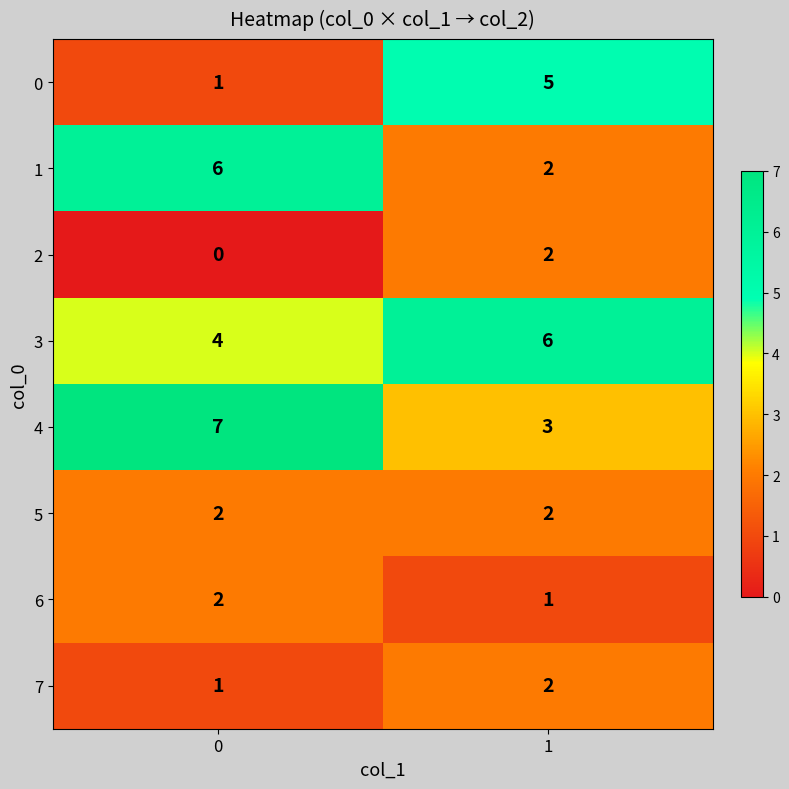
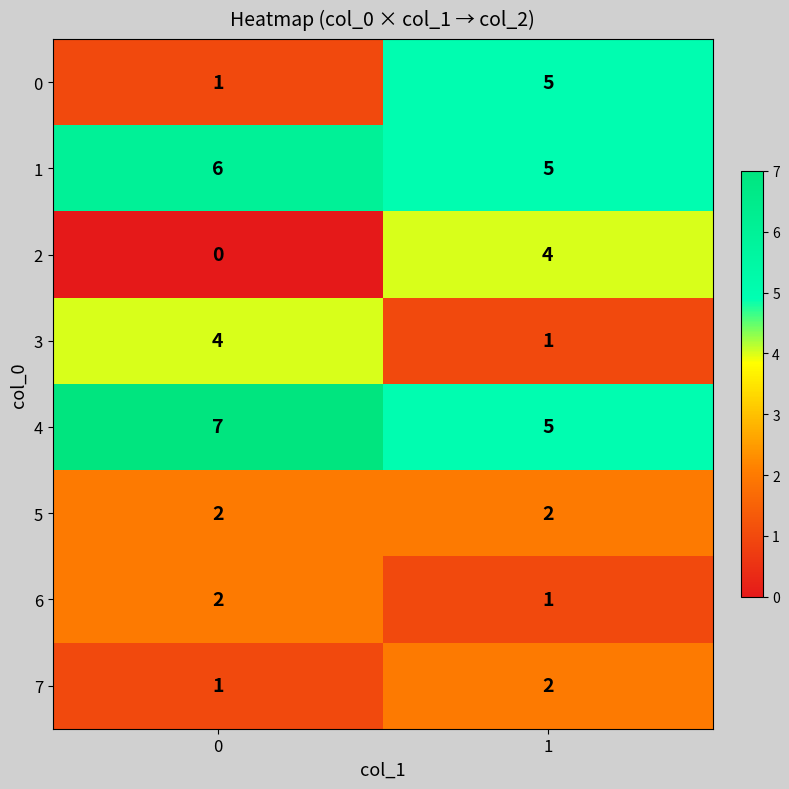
  {
    "0": {
      "0": 1,
      "1": 5
    },
    "1": {
      "0": 6,
-     "1": 2
+     "1": 5
    },
    "2": {
      "0": 0,
-     "1": 2
+     "1": 4
    },
    "3": {
      "0": 4,
-     "1": 6
+     "1": 1
    },
    "4": {
      "0": 7,
-     "1": 3
+     "1": 5
    },
    "5": {
      "0": 2,
      "1": 2
    },
    "6": {
      "0": 2,
      "1": 1
    },
    "7": {
      "0": 1,
      "1": 2
    }
  }
